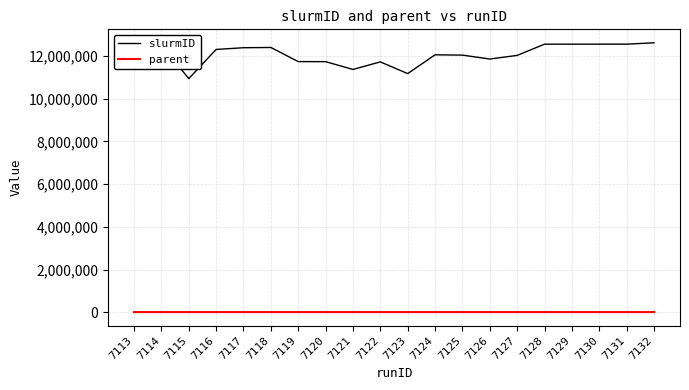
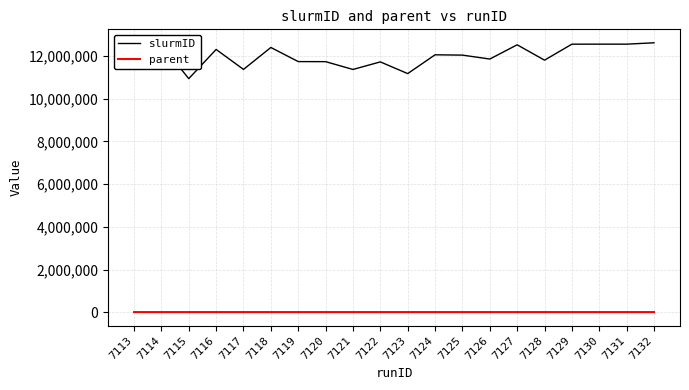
  {
    "slurmID": {
      "7115": "10,900,000",
      "7116": "12,300,000",
-     "7117": "12,400,000",
+     "7117": "11,400,000",
      "7118": "12,400,000",
      "7119": "11,700,000",
      "7120": "11,700,000",
      "7121": "11,400,000",
      "7122": "11,700,000",
      "7123": "11,200,000",
      "7124": "12,100,000",
      "7125": "12,000,000",
      "7126": "11,900,000",
-     "7127": "12,000,000",
-     "7128": "12,600,000",
+     "7127": "12,500,000",
+     "7128": "11,800,000",
      "7129": "12,600,000",
      "7130": "12,600,000",
      "7131": "12,600,000",
      "7132": "12,600,000"
    },
    "parent": {
      "7113": "0",
      "7114": "0",
      "7115": "0",
      "7116": "0",
      "7117": "0",
      "7118": "0",
      "7119": "0",
      "7120": "0",
      "7121": "0",
      "7122": "0",
      "7123": "0",
      "7124": "0",
      "7125": "0",
      "7126": "0",
      "7127": "0",
      "7128": "0",
      "7129": "0",
      "7130": "0",
      "7131": "0",
      "7132": "0"
    }
  }
